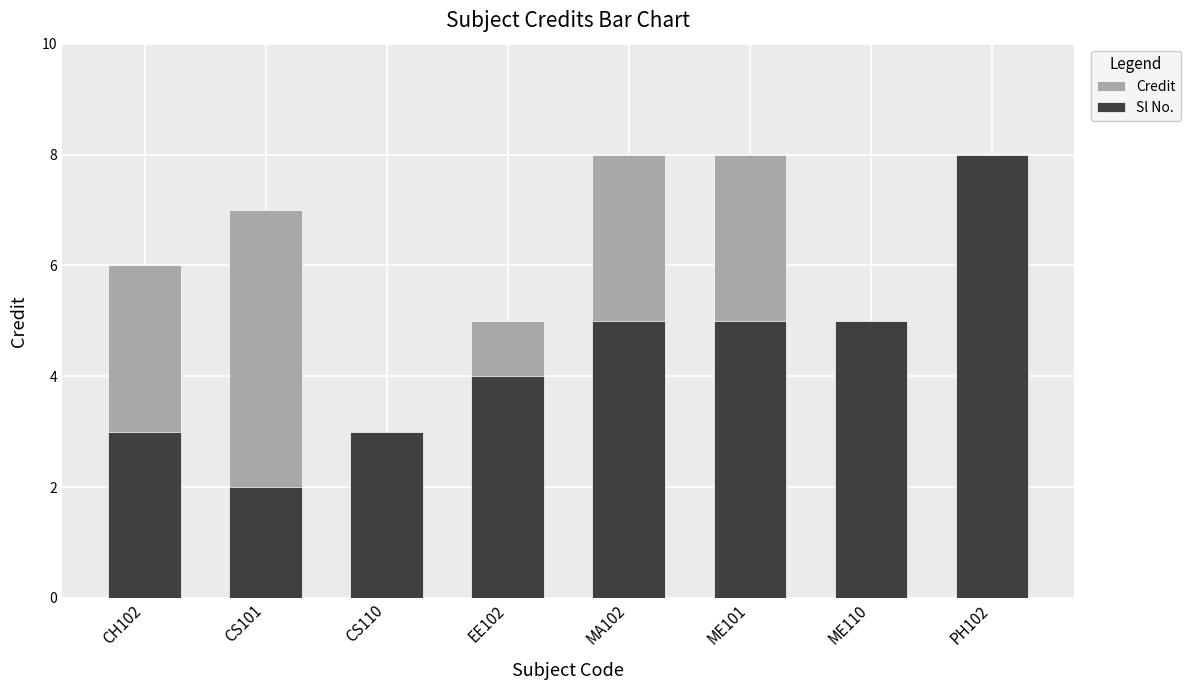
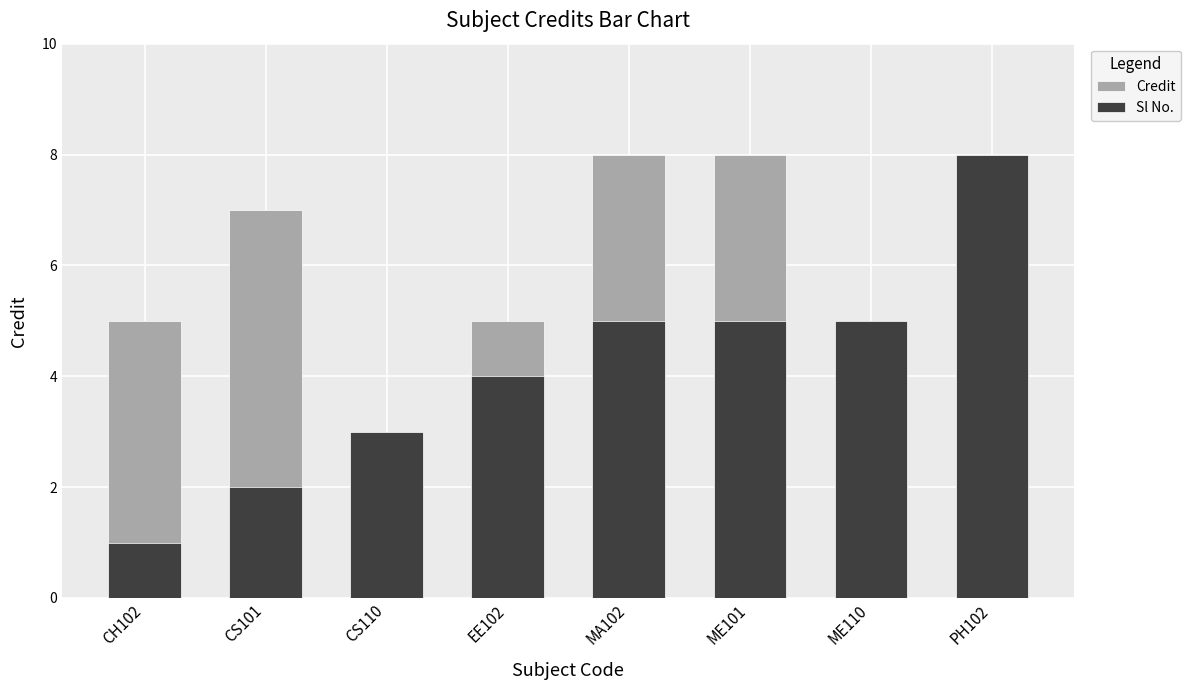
  {
    "Credit": {
-     "CH102": 6,
+     "CH102": 5,
      "CS101": 7,
      "CS110": 3,
      "EE102": 5,
      "MA102": 8,
      "ME101": 8
    },
    "Sl No.": {
-     "CH102": 3,
+     "CH102": 1,
      "CS110": 3,
      "ME110": 5,
      "PH102": 8
    }
  }
